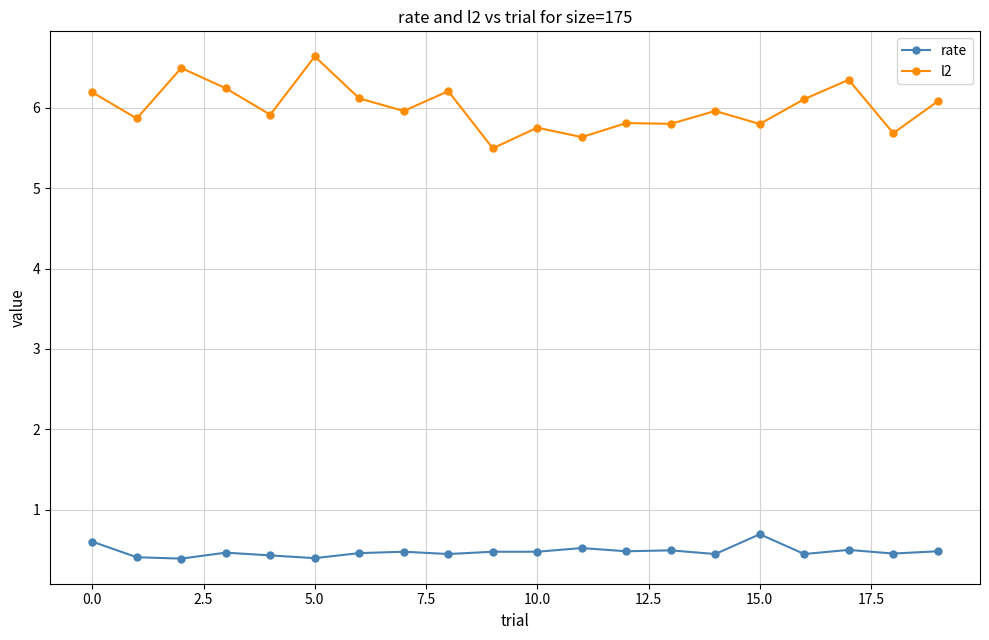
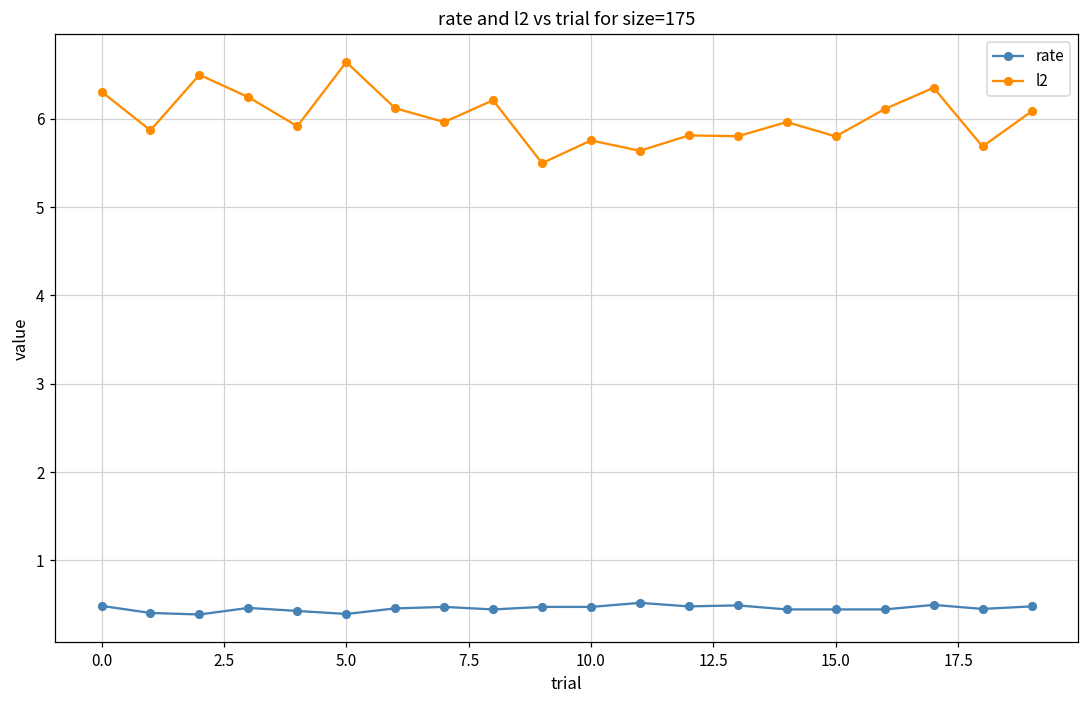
  {
    "rate": {
-     "0.0": 0.6,
+     "0.0": 0.5,
      "5.0": 0.4,
      "10.0": 0.5,
-     "15.0": 0.7
+     "15.0": 0.4
    },
    "l2": {
-     "0.0": 6.2,
+     "0.0": 6.3,
      "5.0": 6.6,
      "10.0": 5.8,
      "15.0": 5.8
    }
  }
